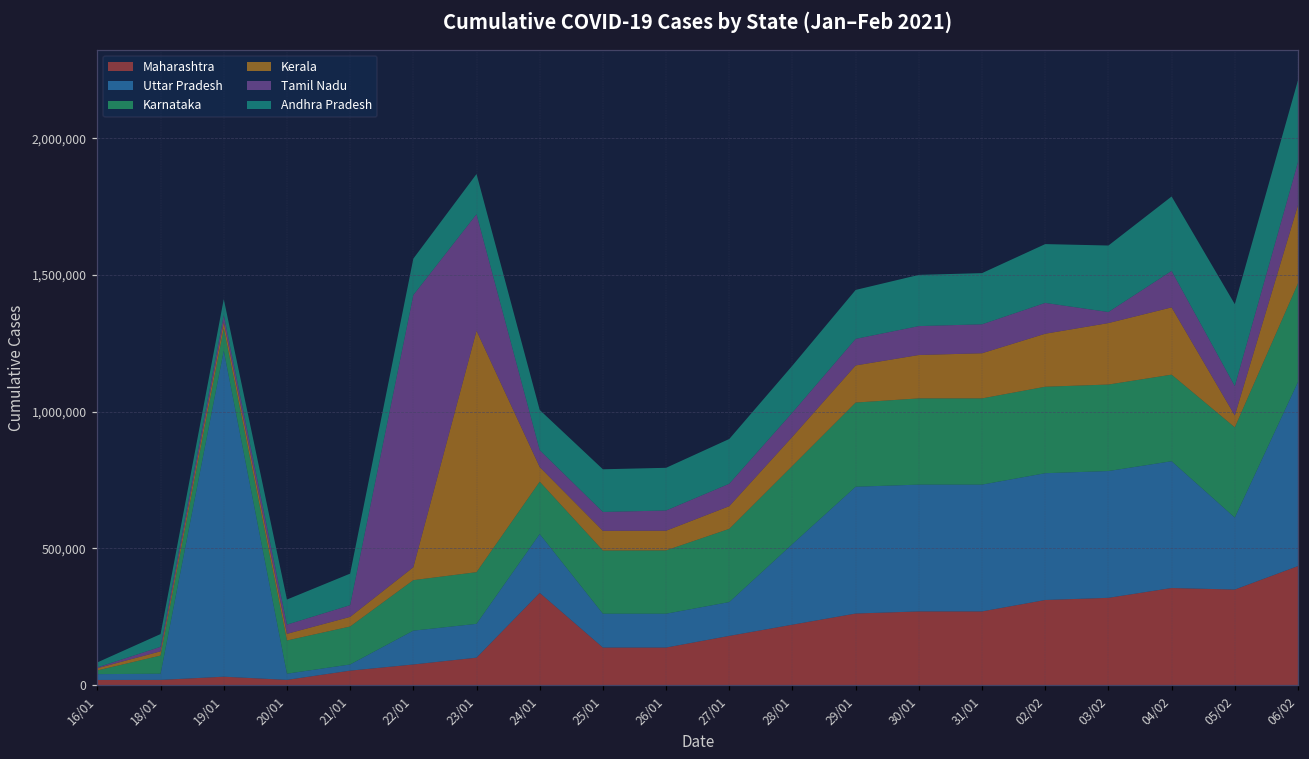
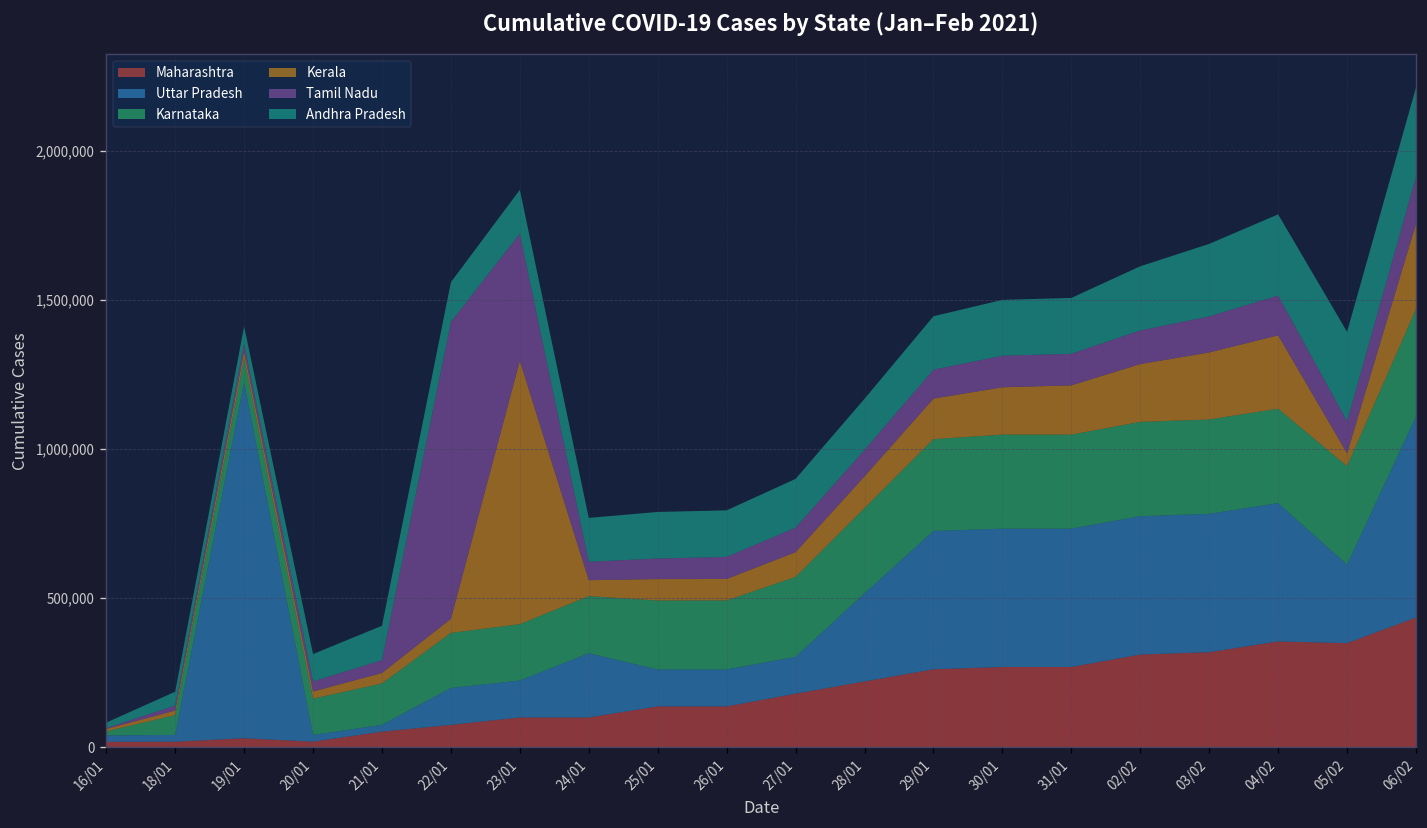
  {
    "Maharashtra": {
      "16/01": "20,000",
      "18/01": "20,000",
      "19/01": "30,000",
      "20/01": "20,000",
      "21/01": "50,000",
      "22/01": "70,000",
      "23/01": "100,000",
-     "24/01": "340,000",
+     "24/01": "100,000",
      "25/01": "140,000",
      "26/01": "140,000",
      "27/01": "180,000",
      "28/01": "220,000",
      "29/01": "260,000",
      "30/01": "270,000",
      "31/01": "270,000",
      "02/02": "310,000",
      "03/02": "320,000",
      "04/02": "350,000",
      "05/02": "350,000",
      "06/02": "430,000"
    },
    "Uttar Pradesh": {
      "16/01": "20,000",
      "18/01": "20,000",
      "19/01": "1,190,000",
      "20/01": "20,000",
      "21/01": "20,000",
      "22/01": "120,000",
      "23/01": "120,000",
      "24/01": "220,000",
      "25/01": "120,000",
      "26/01": "120,000",
      "27/01": "120,000",
      "28/01": "290,000",
      "29/01": "460,000",
      "30/01": "460,000",
      "31/01": "460,000",
      "02/02": "460,000",
      "03/02": "460,000",
      "04/02": "460,000",
      "05/02": "260,000",
      "06/02": "670,000"
    },
    "Kerala": {
      "18/01": "20,000",
      "19/01": "20,000",
      "20/01": "20,000",
      "21/01": "40,000",
      "22/01": "50,000",
      "23/01": "880,000",
      "24/01": "50,000",
      "25/01": "70,000",
      "26/01": "70,000",
      "27/01": "80,000",
      "28/01": "110,000",
      "29/01": "140,000",
      "30/01": "160,000",
      "31/01": "170,000",
      "02/02": "190,000",
      "03/02": "220,000",
      "04/02": "250,000",
      "05/02": "40,000",
      "06/02": "290,000"
    },
    "Tamil Nadu": {
      "18/01": "20,000",
      "19/01": "30,000",
      "20/01": "30,000",
      "21/01": "40,000",
      "22/01": "1,000,000",
      "23/01": "430,000",
      "24/01": "60,000",
      "25/01": "70,000",
      "26/01": "70,000",
      "27/01": "80,000",
      "28/01": "90,000",
      "29/01": "100,000",
      "30/01": "110,000",
      "31/01": "110,000",
      "02/02": "110,000",
-     "03/02": "40,000",
+     "03/02": "120,000",
      "04/02": "130,000",
      "05/02": "110,000",
      "06/02": "160,000"
    }
  }
